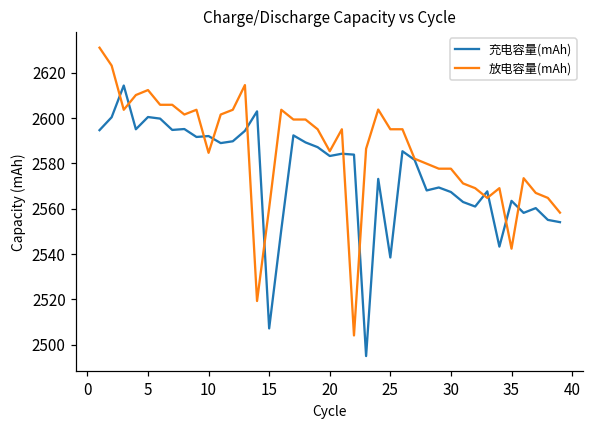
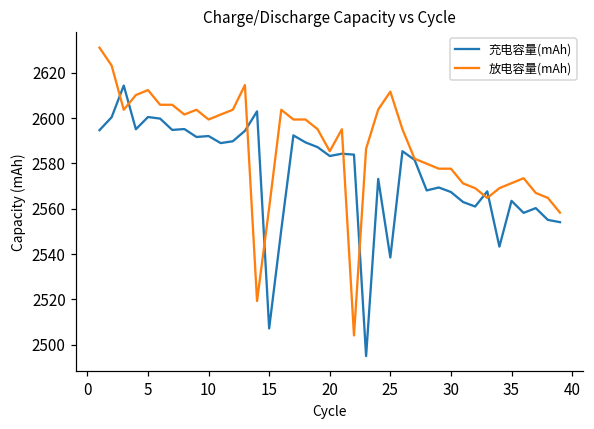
  {
    "充电容量(mAh)": {
      "5": 2601,
      "10": 2592,
      "15": 2507,
      "20": 2583,
      "25": 2539,
      "30": 2567,
      "35": 2564
    },
    "放电容量(mAh)": {
      "5": 2612,
-     "10": 2585,
+     "10": 2599,
      "15": 2560,
      "20": 2585,
-     "25": 2595,
+     "25": 2612,
      "30": 2578,
-     "35": 2542
+     "35": 2571
    }
  }
